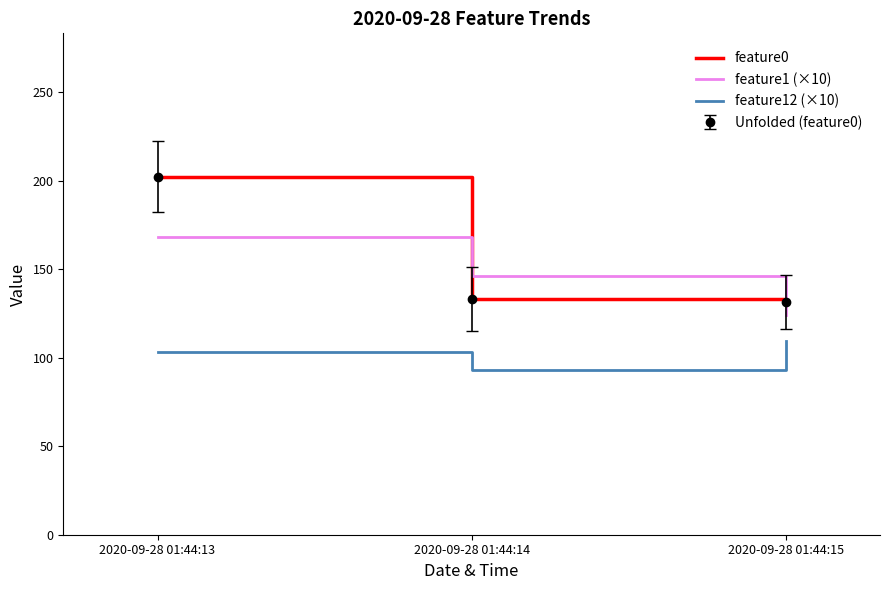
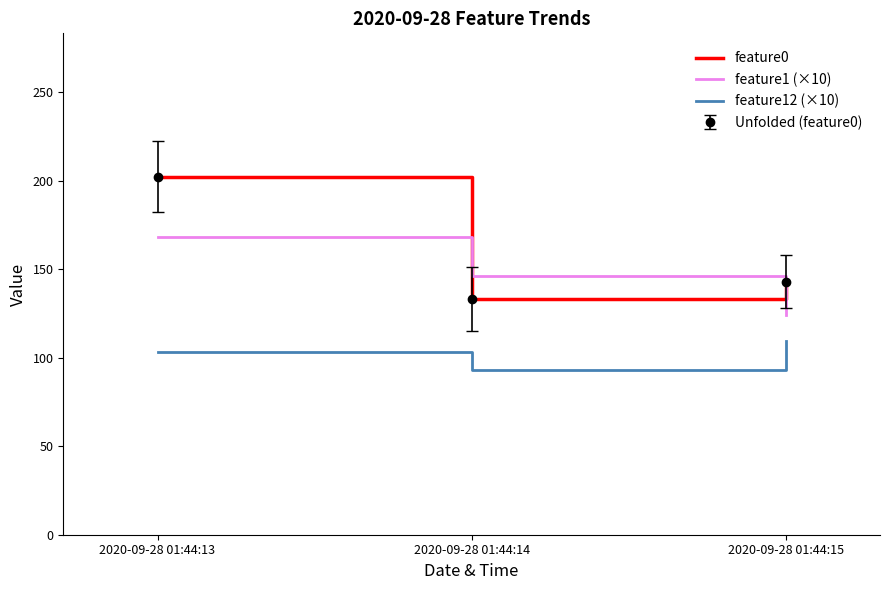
  {
    "feature0": {
      "2020-09-28 01:44:13": 202,
      "2020-09-28 01:44:14": 133,
-     "2020-09-28 01:44:15": 131
+     "2020-09-28 01:44:15": 143
    },
    "feature1 (×10)": {
      "2020-09-28 01:44:13": 168,
      "2020-09-28 01:44:14": 146,
      "2020-09-28 01:44:15": 124
    },
    "feature12 (×10)": {
      "2020-09-28 01:44:13": 103,
      "2020-09-28 01:44:14": 93,
      "2020-09-28 01:44:15": 110
    }
  }
